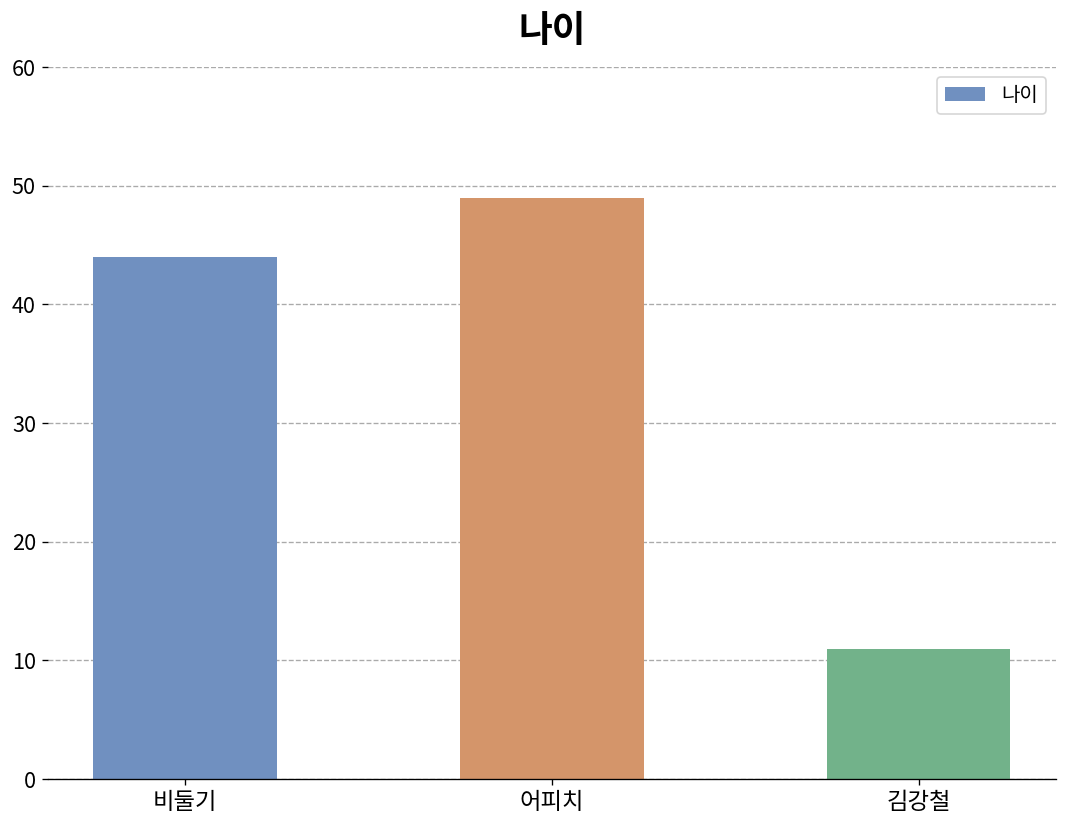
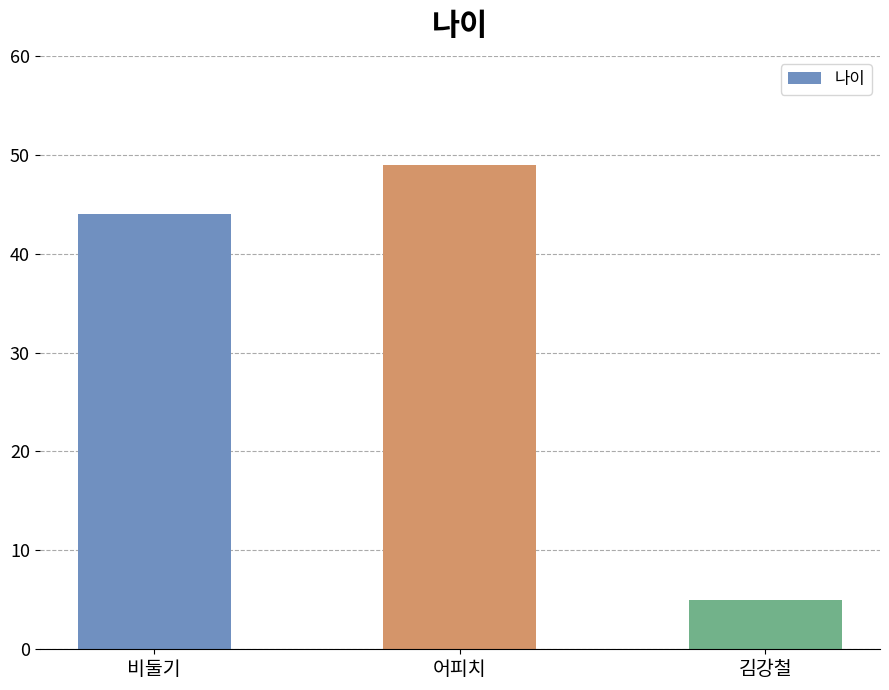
  {
    "비둘기": 44,
    "어피치": 49,
-   "김강철": 11
+   "김강철": 5
  }
